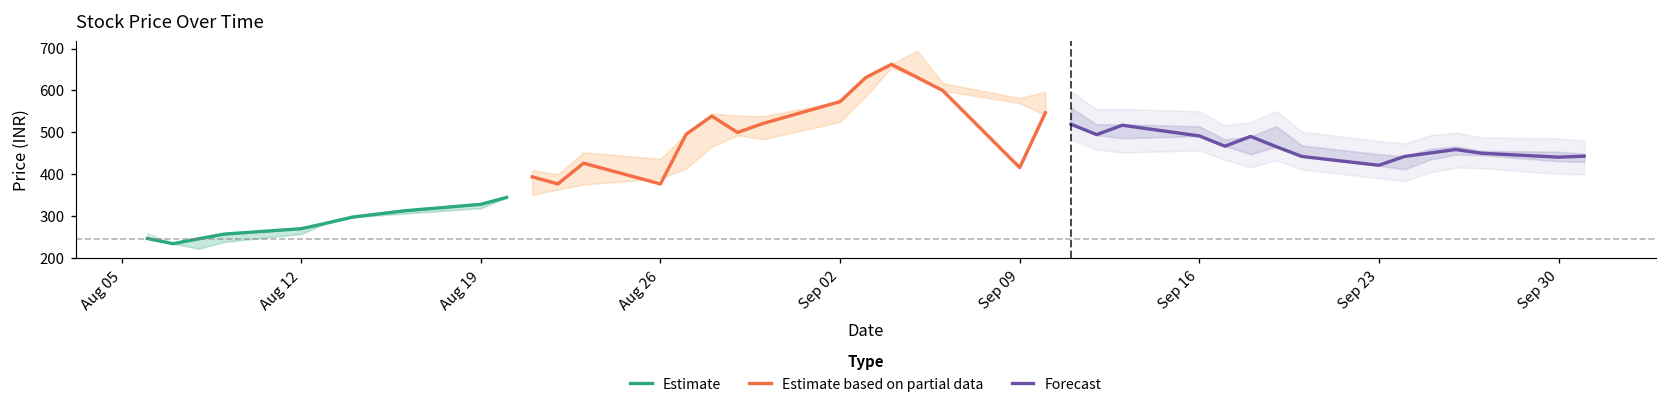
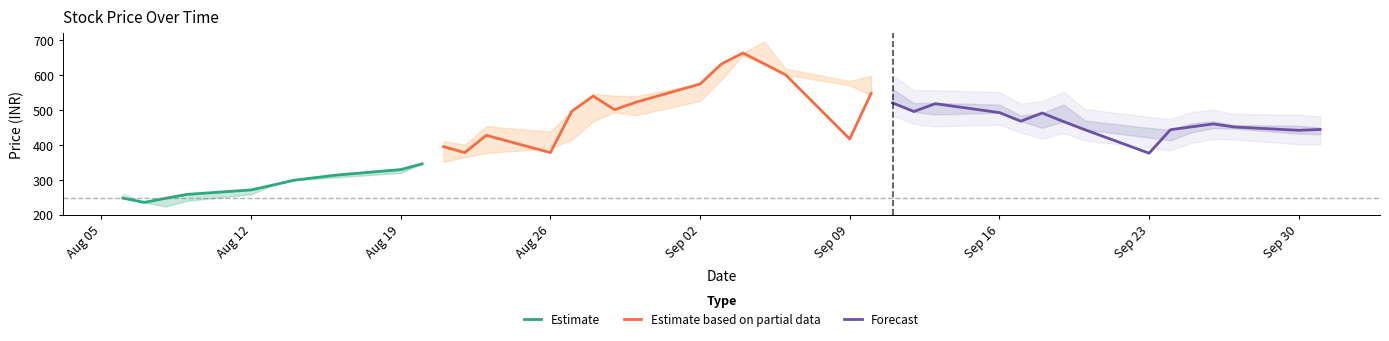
  {
    "Estimate based on partial data": {
      "Aug 26": 380,
      "Sep 09": 420
    },
    "Forecast": {
      "Sep 16": 490,
-     "Sep 23": 420,
+     "Sep 23": 380,
      "Sep 30": 440
    }
  }
